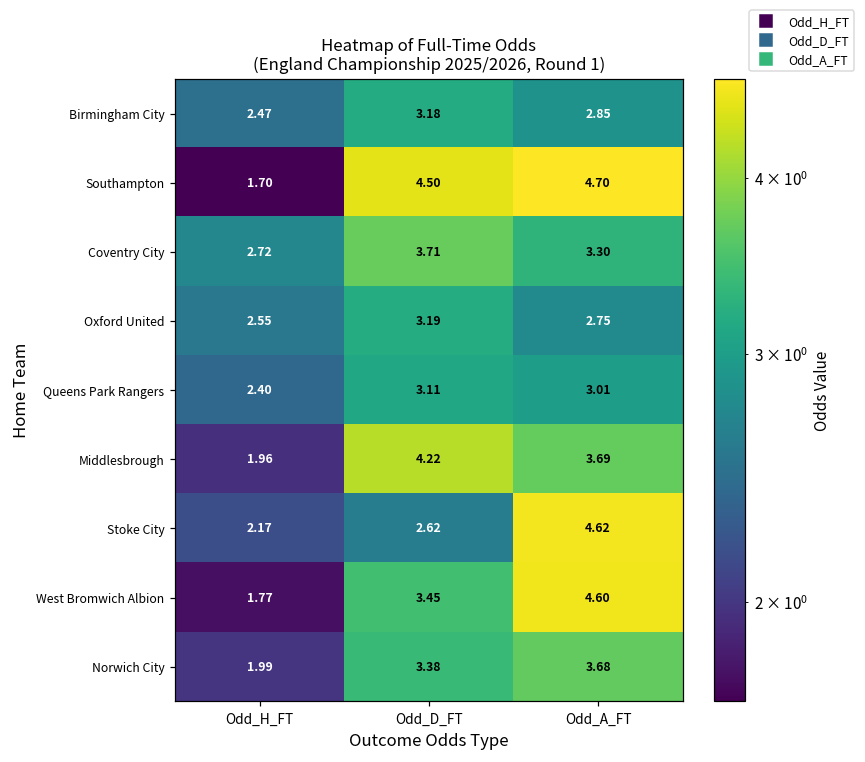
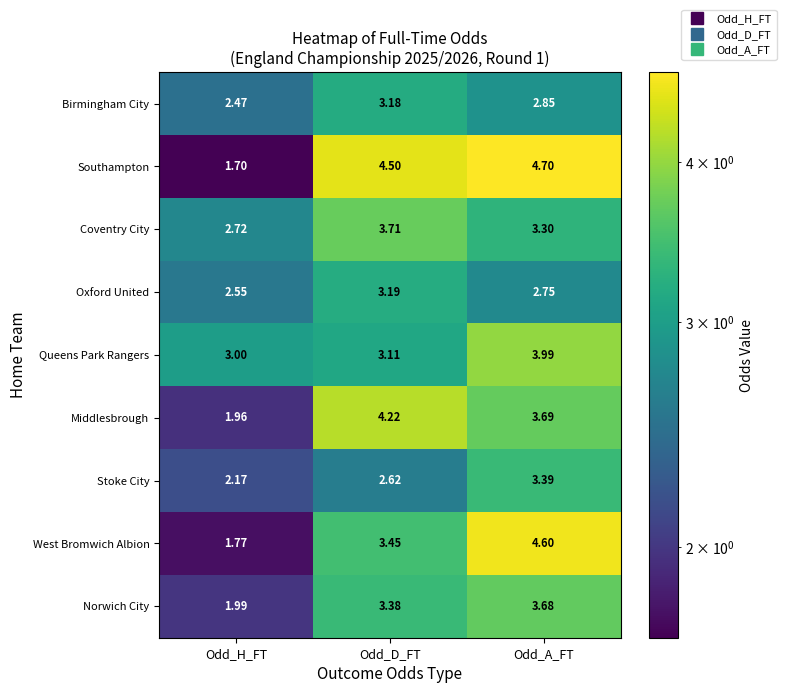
  {
    "Birmingham City": {
      "Odd_H_FT": 2.47,
      "Odd_D_FT": 3.18,
      "Odd_A_FT": 2.85
    },
    "Southampton": {
      "Odd_H_FT": 1.70,
      "Odd_D_FT": 4.50,
      "Odd_A_FT": 4.70
    },
    "Coventry City": {
      "Odd_H_FT": 2.72,
      "Odd_D_FT": 3.71,
      "Odd_A_FT": 3.30
    },
    "Oxford United": {
      "Odd_H_FT": 2.55,
      "Odd_D_FT": 3.19,
      "Odd_A_FT": 2.75
    },
    "Queens Park Rangers": {
-     "Odd_H_FT": 2.40,
+     "Odd_H_FT": 3.00,
      "Odd_D_FT": 3.11,
-     "Odd_A_FT": 3.01
+     "Odd_A_FT": 3.99
    },
    "Middlesbrough": {
      "Odd_H_FT": 1.96,
      "Odd_D_FT": 4.22,
      "Odd_A_FT": 3.69
    },
    "Stoke City": {
      "Odd_H_FT": 2.17,
      "Odd_D_FT": 2.62,
-     "Odd_A_FT": 4.62
+     "Odd_A_FT": 3.39
    },
    "West Bromwich Albion": {
      "Odd_H_FT": 1.77,
      "Odd_D_FT": 3.45,
      "Odd_A_FT": 4.60
    },
    "Norwich City": {
      "Odd_H_FT": 1.99,
      "Odd_D_FT": 3.38,
      "Odd_A_FT": 3.68
    }
  }
